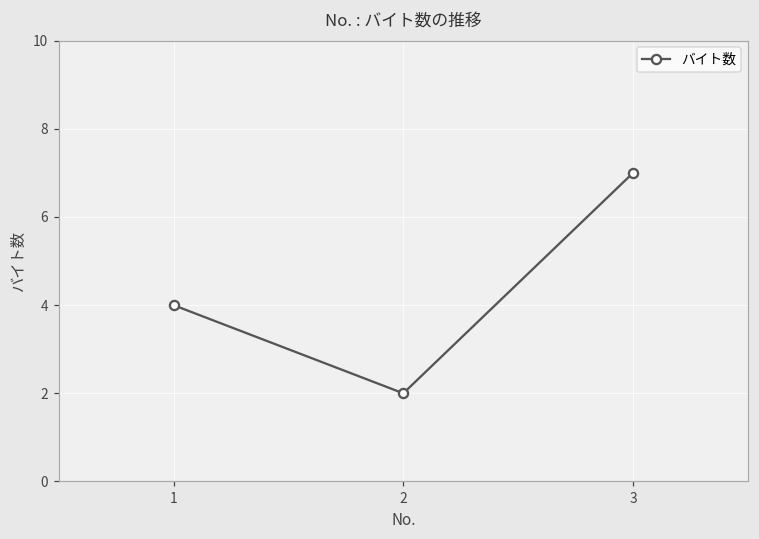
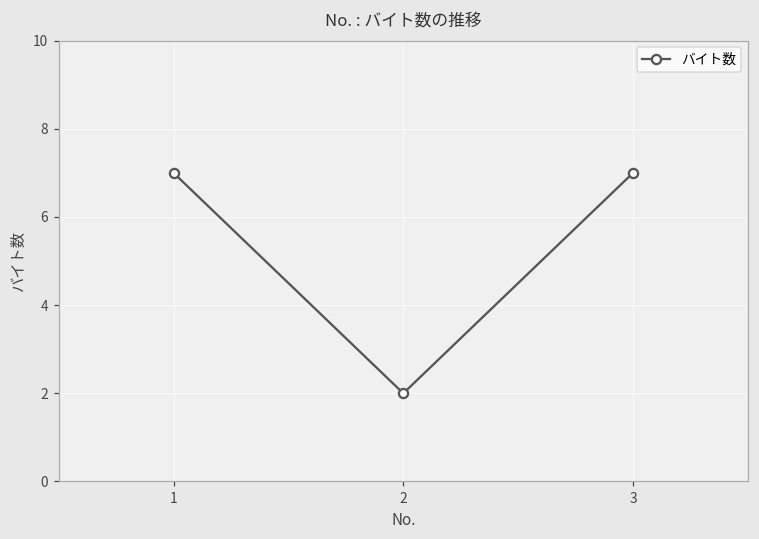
  {
-   "1": 4,
+   "1": 7,
    "2": 2,
    "3": 7
  }
